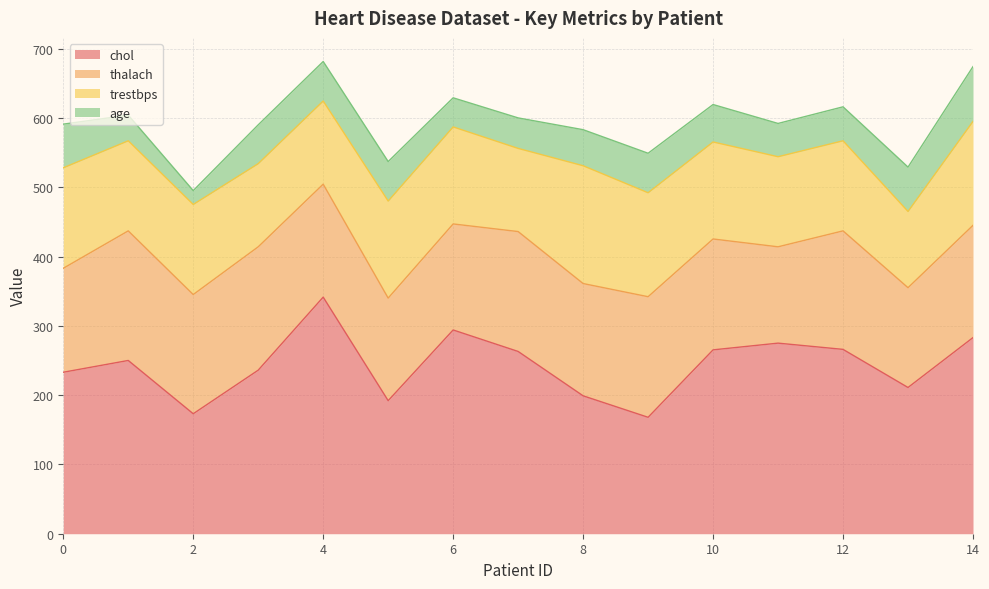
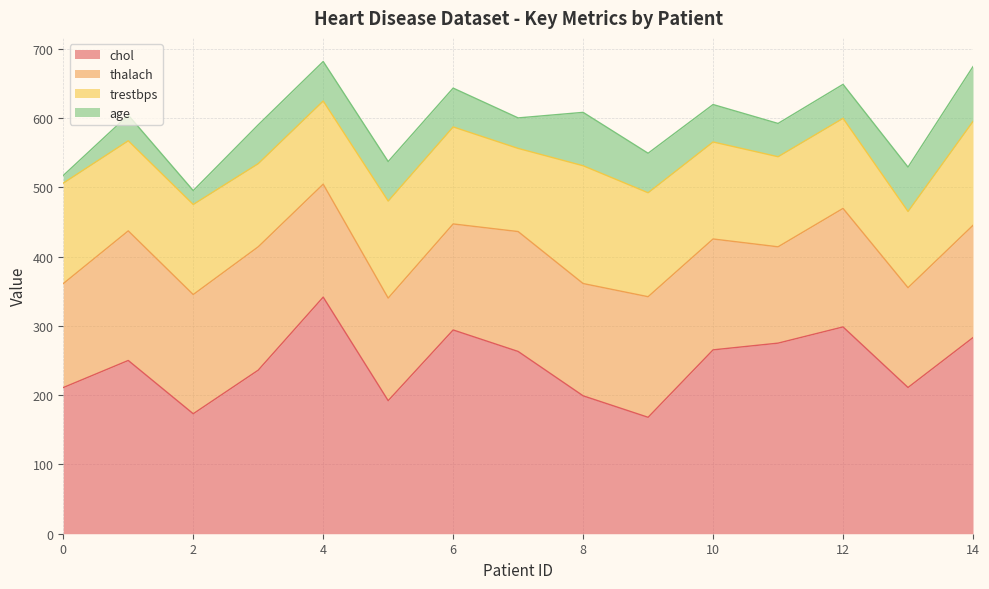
  {
    "chol": {
-     "0": 230,
+     "0": 210,
      "2": 170,
      "4": 340,
      "6": 290,
      "8": 200,
      "10": 270,
-     "12": 270,
+     "12": 300,
      "14": 280
    },
    "age": {
-     "0": 60,
+     "0": 10,
      "2": 20,
      "4": 60,
-     "6": 40,
-     "8": 50,
+     "6": 60,
+     "8": 80,
      "10": 50,
      "12": 50,
      "14": 80
    }
  }
